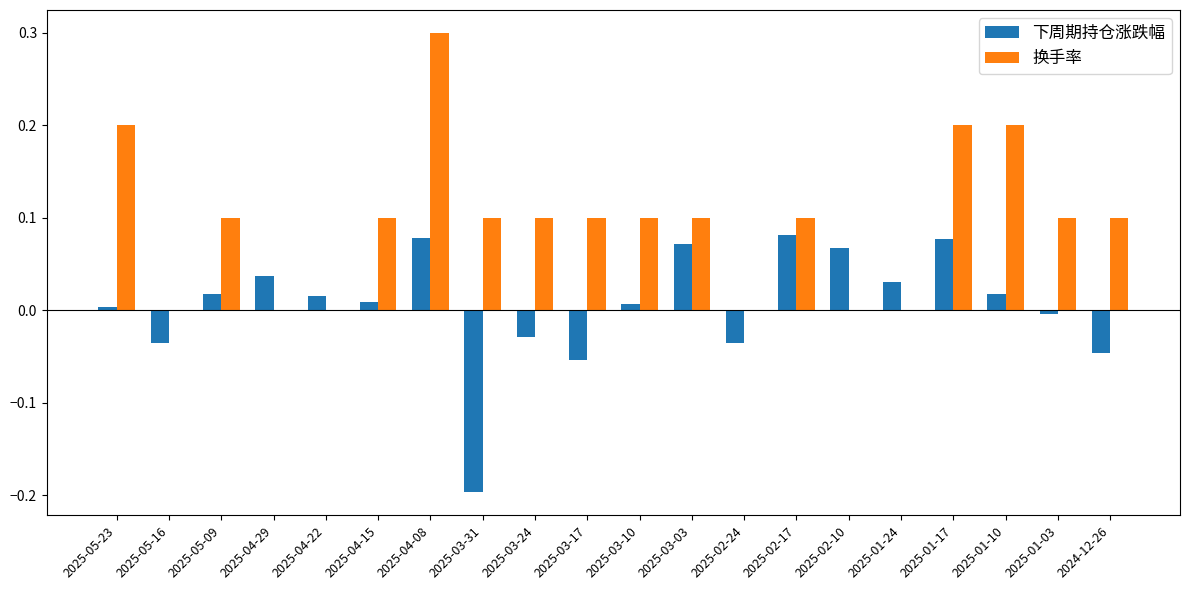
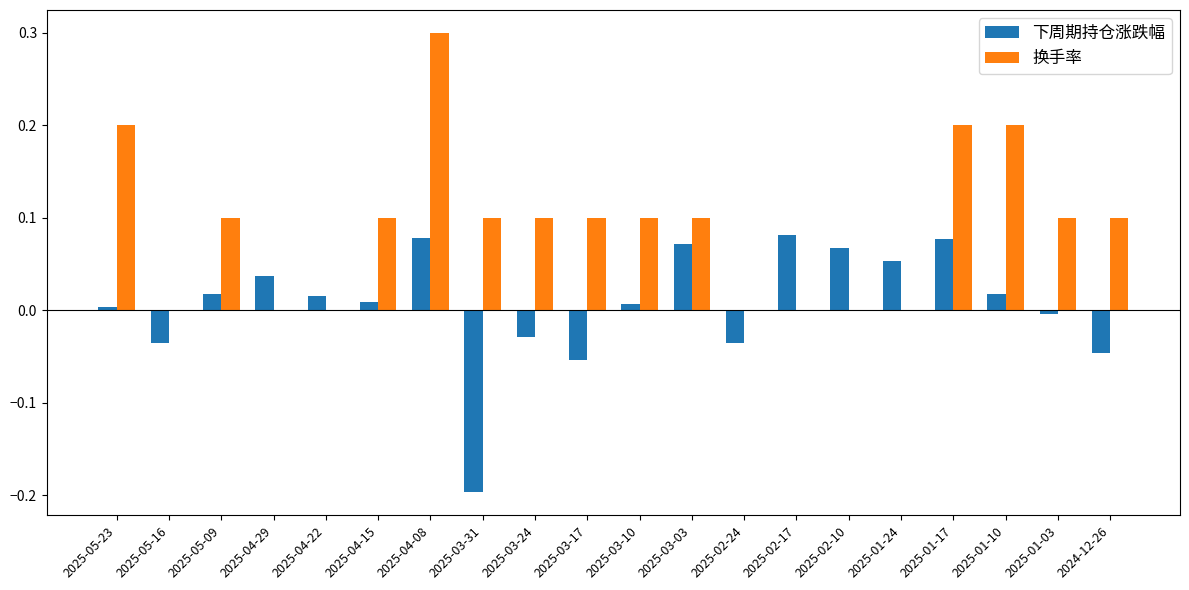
  {
    "下周期持仓涨跌幅": {
      "2025-05-23": 0.00,
      "2025-05-16": -0.04,
      "2025-05-09": 0.02,
      "2025-04-29": 0.04,
      "2025-04-22": 0.02,
      "2025-04-15": 0.01,
      "2025-04-08": 0.08,
      "2025-03-31": -0.20,
      "2025-03-24": -0.03,
      "2025-03-17": -0.05,
      "2025-03-10": 0.01,
      "2025-03-03": 0.07,
      "2025-02-24": -0.03,
      "2025-02-17": 0.08,
      "2025-02-10": 0.07,
-     "2025-01-24": 0.03,
+     "2025-01-24": 0.05,
      "2025-01-17": 0.08,
      "2025-01-10": 0.02,
      "2025-01-03": 0.00,
      "2024-12-26": -0.05
    },
    "换手率": {
      "2025-05-23": 0.2,
      "2025-05-16": 0.0,
      "2025-05-09": 0.1,
      "2025-04-29": 0.0,
      "2025-04-22": 0.0,
      "2025-04-15": 0.1,
      "2025-04-08": 0.3,
      "2025-03-31": 0.1,
      "2025-03-24": 0.1,
      "2025-03-17": 0.1,
      "2025-03-10": 0.1,
      "2025-03-03": 0.1,
      "2025-02-24": 0.0,
-     "2025-02-17": 0.1,
+     "2025-02-17": 0.0,
      "2025-02-10": 0.0,
      "2025-01-24": 0.0,
      "2025-01-17": 0.2,
      "2025-01-10": 0.2,
      "2025-01-03": 0.1,
      "2024-12-26": 0.1
    }
  }
